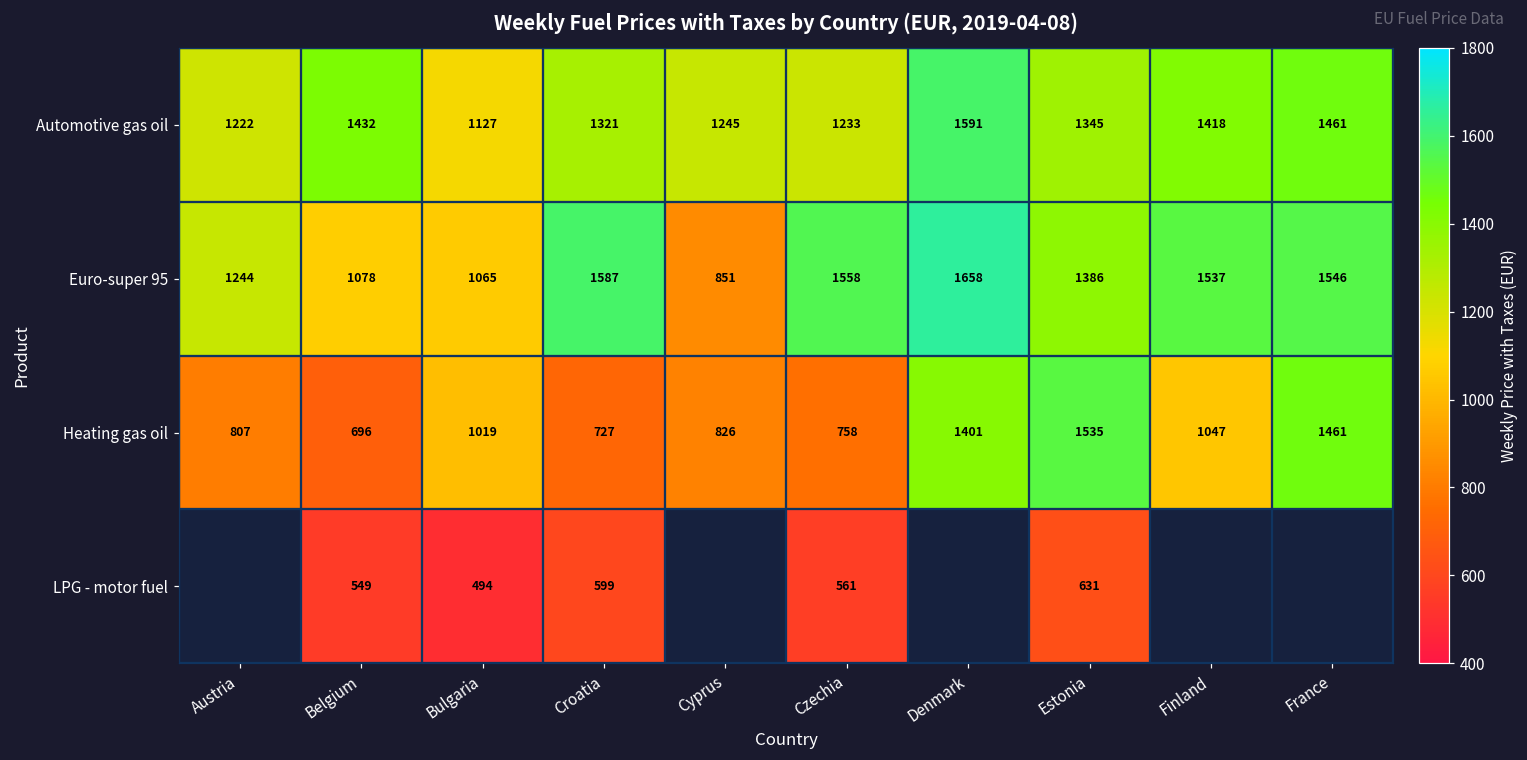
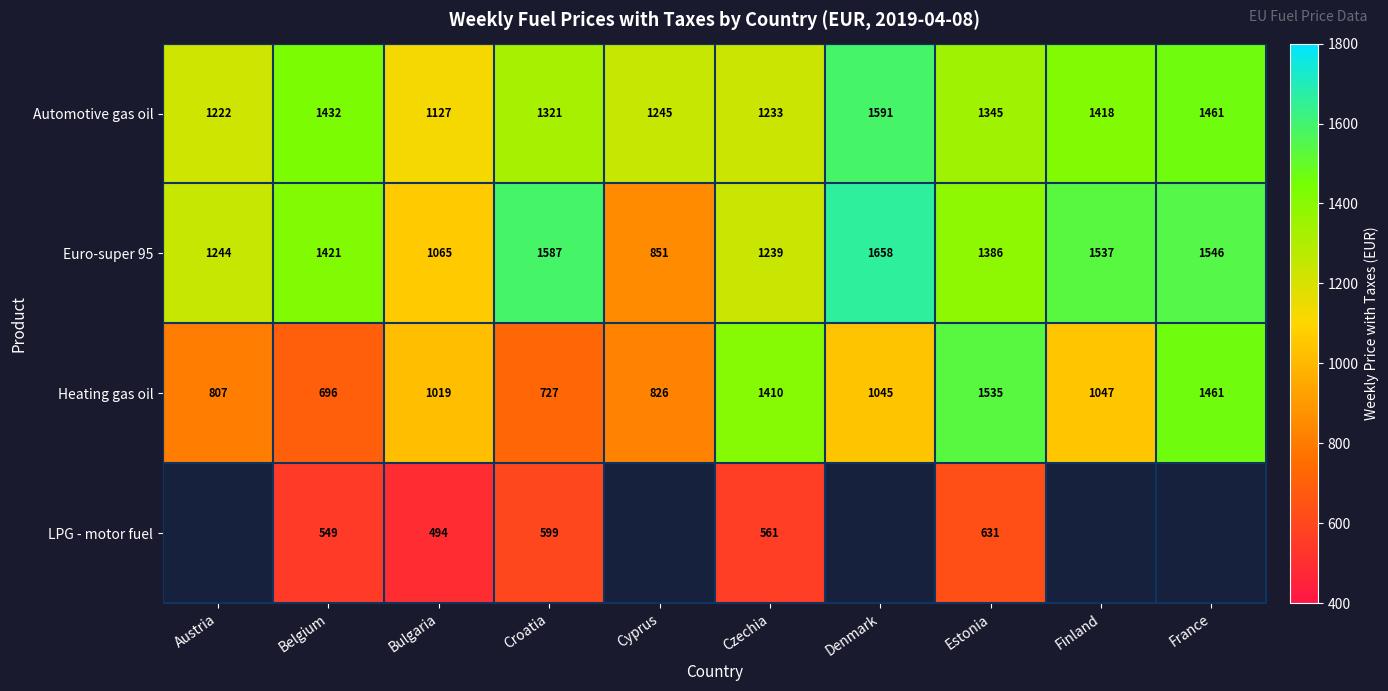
  {
    "Automotive gas oil": {
      "Austria": 1222,
      "Belgium": 1432,
      "Bulgaria": 1127,
      "Croatia": 1321,
      "Cyprus": 1245,
      "Czechia": 1233,
      "Denmark": 1591,
      "Estonia": 1345,
      "Finland": 1418,
      "France": 1461
    },
    "Euro-super 95": {
      "Austria": 1244,
-     "Belgium": 1078,
+     "Belgium": 1421,
      "Bulgaria": 1065,
      "Croatia": 1587,
      "Cyprus": 851,
-     "Czechia": 1558,
+     "Czechia": 1239,
      "Denmark": 1658,
      "Estonia": 1386,
      "Finland": 1537,
      "France": 1546
    },
    "Heating gas oil": {
      "Austria": 807,
      "Belgium": 696,
      "Bulgaria": 1019,
      "Croatia": 727,
      "Cyprus": 826,
-     "Czechia": 758,
-     "Denmark": 1401,
+     "Czechia": 1410,
+     "Denmark": 1045,
      "Estonia": 1535,
      "Finland": 1047,
      "France": 1461
    },
    "LPG - motor fuel": {
      "Belgium": 549,
      "Bulgaria": 494,
      "Croatia": 599,
      "Czechia": 561,
      "Estonia": 631
    }
  }
